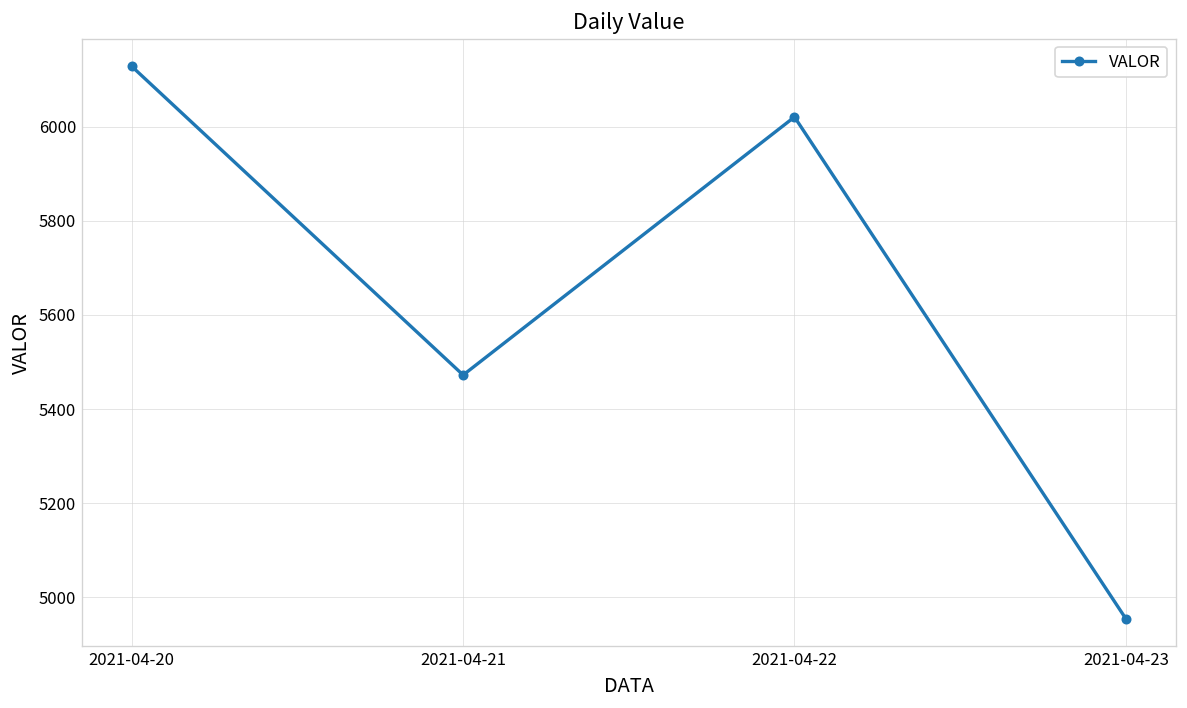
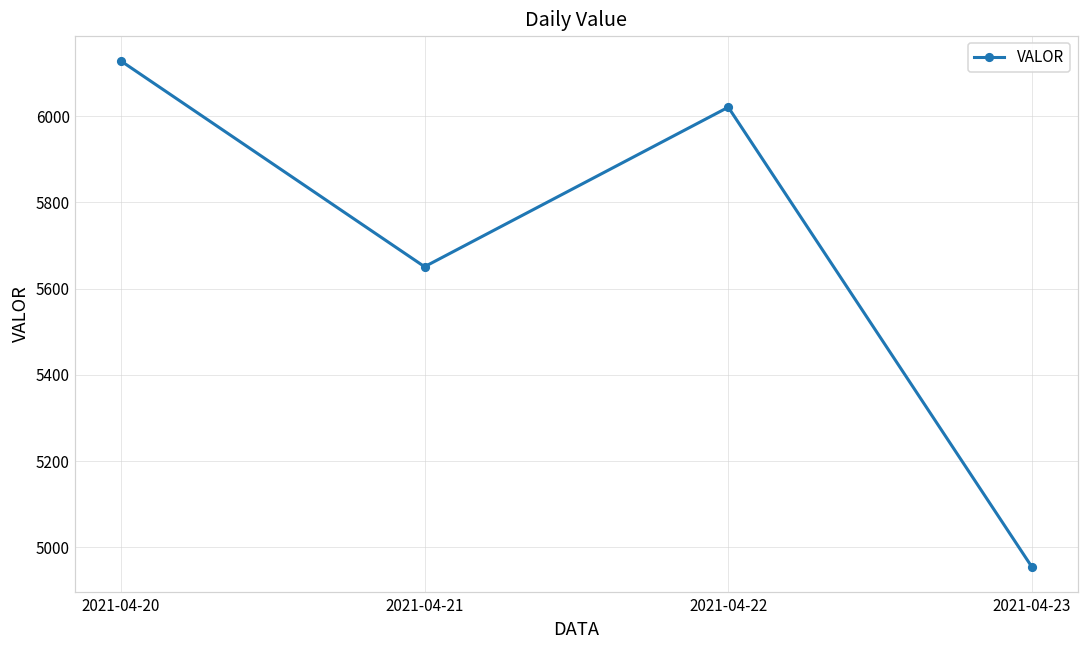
  {
    "2021-04-20": 6130,
-   "2021-04-21": 5470,
+   "2021-04-21": 5650,
    "2021-04-22": 6020,
    "2021-04-23": 4950
  }
